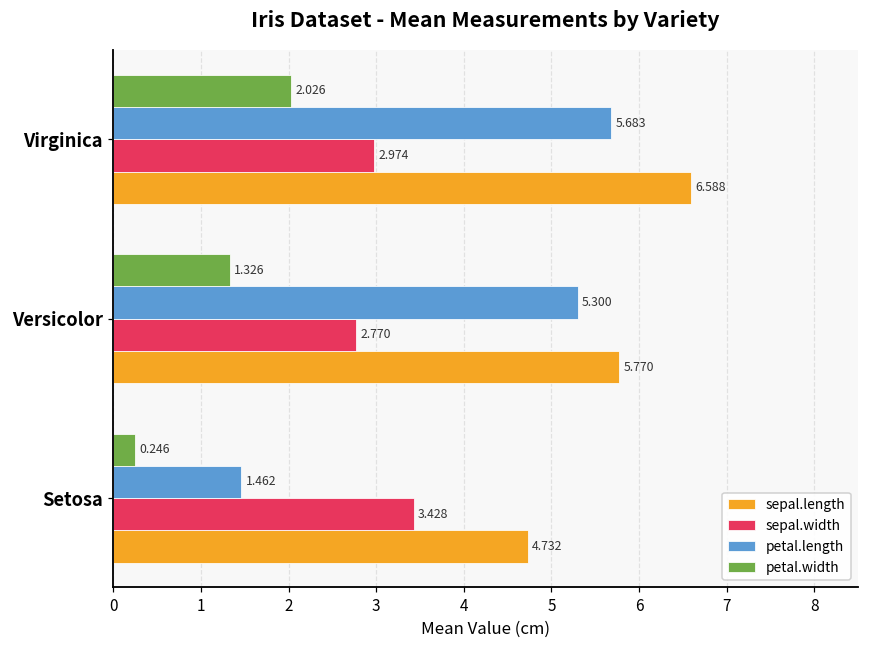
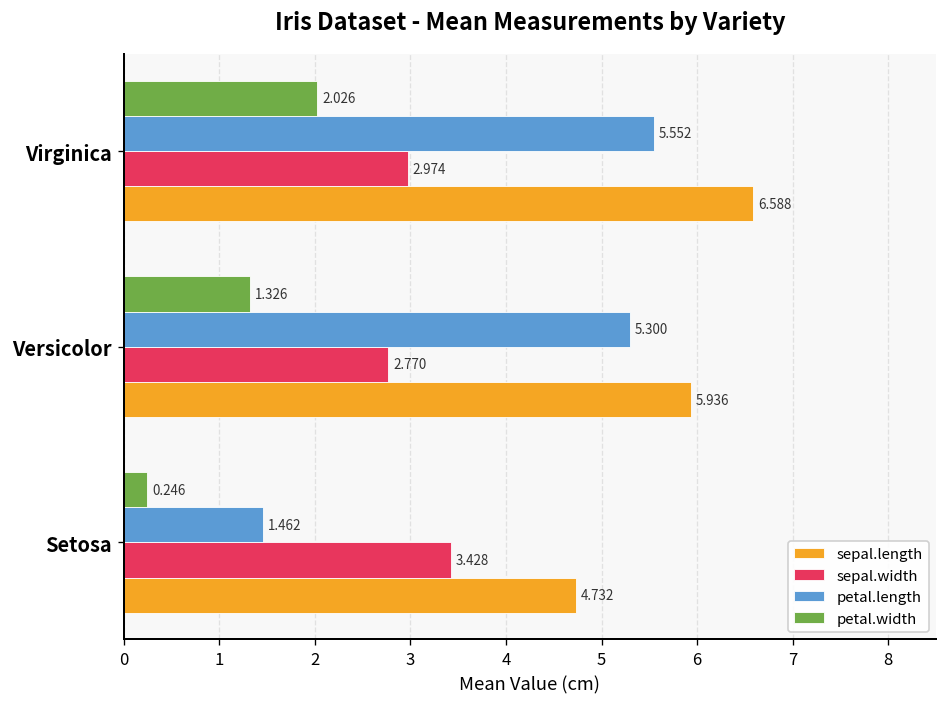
  {
    "sepal.length": {
      "Virginica": 6.588,
-     "Versicolor": 5.770,
+     "Versicolor": 5.936,
      "Setosa": 4.732
    },
    "sepal.width": {
      "Virginica": 2.974,
      "Versicolor": 2.770,
      "Setosa": 3.428
    },
    "petal.length": {
-     "Virginica": 5.683,
+     "Virginica": 5.552,
      "Versicolor": 5.300,
      "Setosa": 1.462
    },
    "petal.width": {
      "Virginica": 2.026,
      "Versicolor": 1.326,
      "Setosa": 0.246
    }
  }
